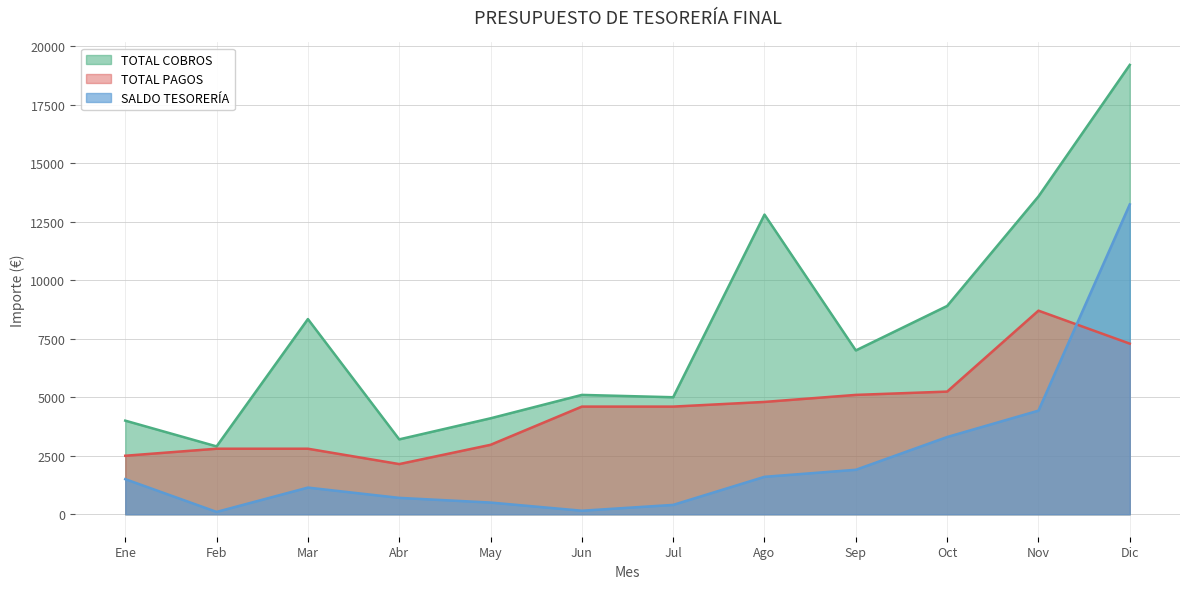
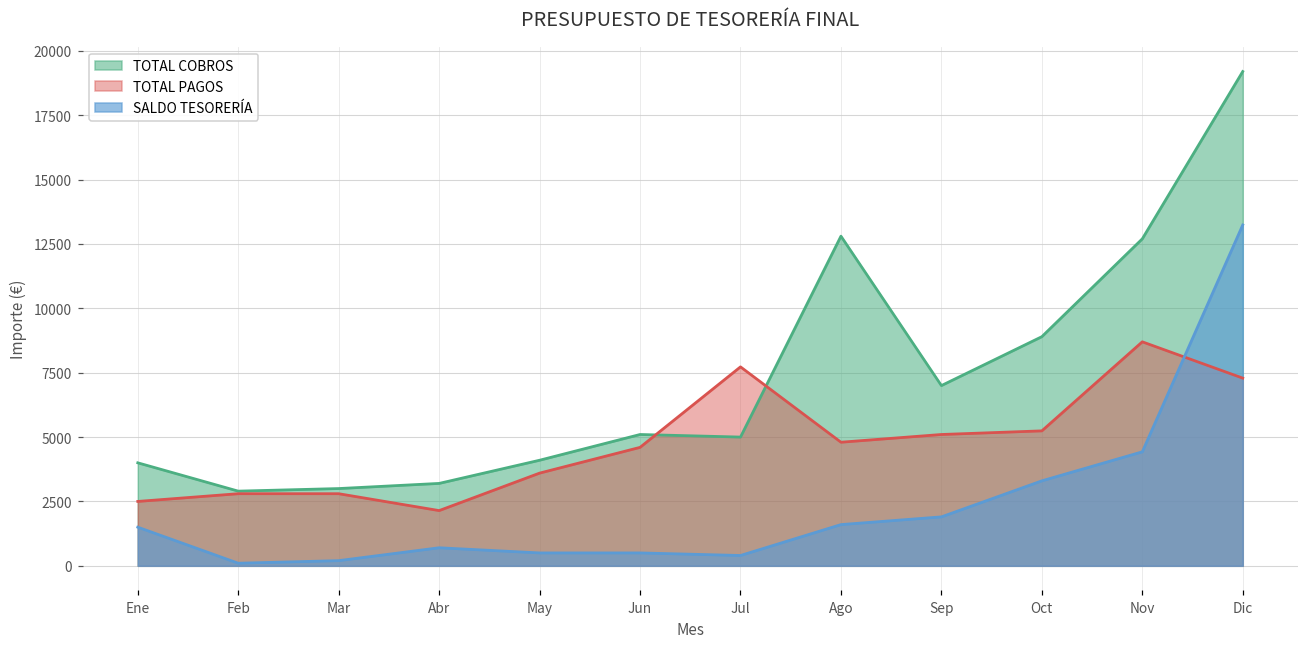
  {
    "TOTAL COBROS": {
      "Ene": 4000,
-     "Mar": 8300,
+     "Mar": 3000,
      "Abr": 3200,
      "May": 4100,
      "Jun": 5100,
      "Jul": 5000,
      "Ago": 12800,
      "Sep": 7000,
      "Oct": 8900,
-     "Nov": 13600,
+     "Nov": 12700,
      "Dic": 19200
    },
    "TOTAL PAGOS": {
      "Ene": 2500,
      "Mar": 2800,
      "Abr": 2100,
-     "May": 3000,
+     "May": 3600,
      "Jun": 4600,
-     "Jul": 4600,
+     "Jul": 7700,
      "Ago": 4800,
      "Sep": 5100,
      "Oct": 5200,
      "Nov": 8700,
      "Dic": 7300
    },
    "SALDO TESORERÍA": {
      "Ene": 1500,
      "Feb": 100,
-     "Mar": 1100,
+     "Mar": 200,
      "Abr": 700,
      "May": 500,
-     "Jun": 200,
+     "Jun": 500,
      "Jul": 400,
      "Ago": 1600,
      "Sep": 1900,
      "Oct": 3300,
      "Nov": 4400,
      "Dic": 13200
    }
  }
